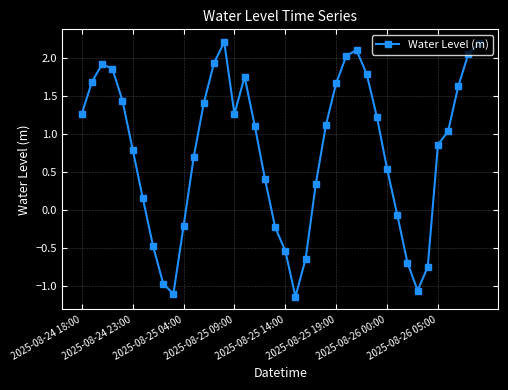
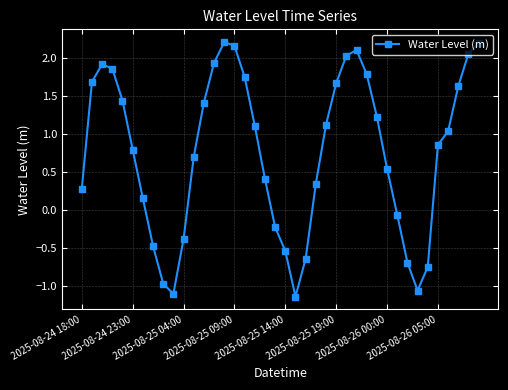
  {
-   "2025-08-24 18:00": 1.3,
+   "2025-08-24 18:00": 0.3,
    "2025-08-24 23:00": 0.8,
-   "2025-08-25 04:00": -0.2,
-   "2025-08-25 09:00": 1.3,
+   "2025-08-25 04:00": -0.4,
+   "2025-08-25 09:00": 2.2,
    "2025-08-25 14:00": -0.5,
    "2025-08-25 19:00": 1.7,
    "2025-08-26 00:00": 0.5,
    "2025-08-26 05:00": 0.9
  }
